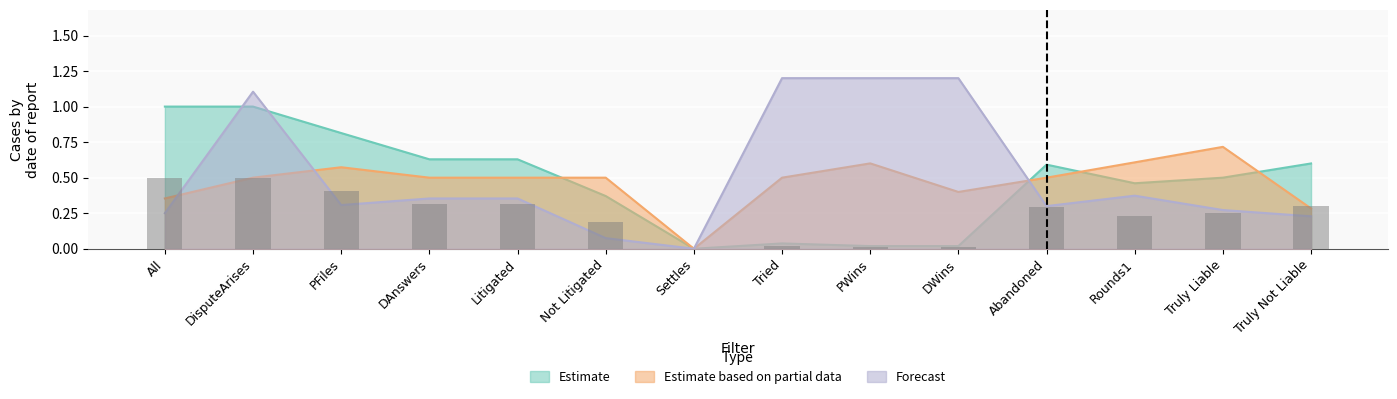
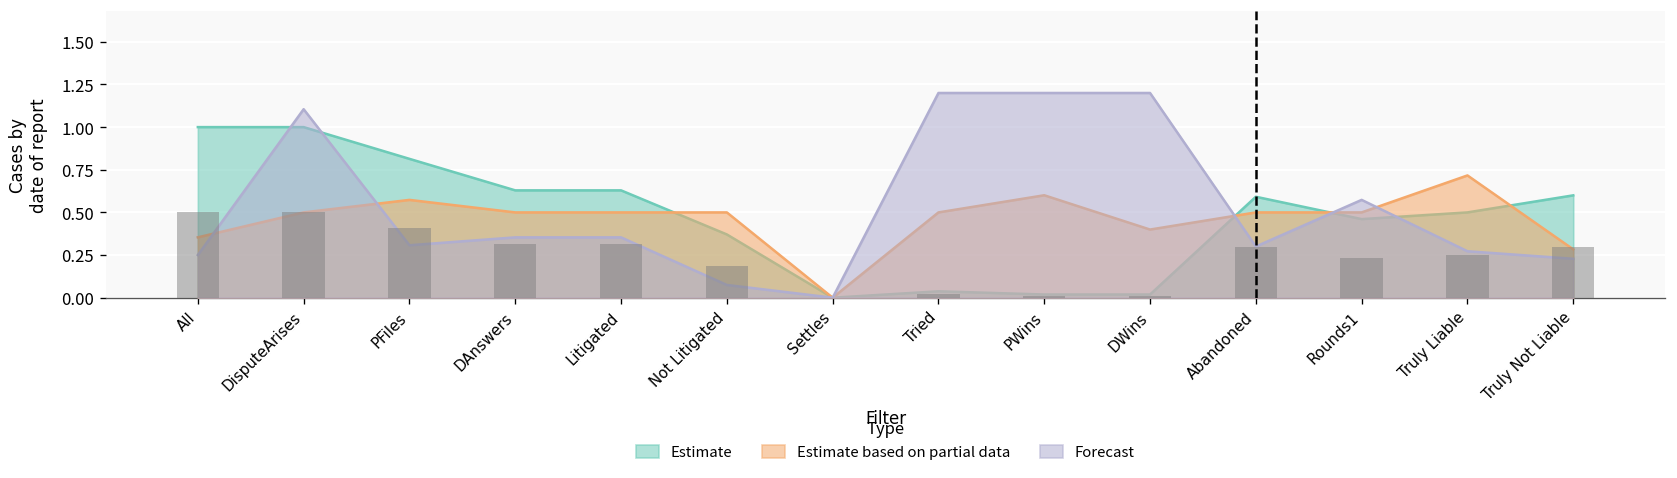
  {
    "Estimate": {
      "All": 1.00,
      "DisputeArises": 1.00,
      "PFiles": 0.81,
      "DAnswers": 0.63,
      "Litigated": 0.63,
      "Not Litigated": 0.37,
      "Tried": 0.04,
      "PWins": 0.02,
      "DWins": 0.02,
      "Abandoned": 0.59,
      "Rounds1": 0.46,
      "Truly Liable": 0.50,
      "Truly Not Liable": 0.60
    },
    "Estimate based on partial data": {
      "All": 0.35,
      "DisputeArises": 0.50,
      "PFiles": 0.57,
      "DAnswers": 0.50,
      "Litigated": 0.50,
      "Not Litigated": 0.50,
      "Tried": 0.50,
      "PWins": 0.60,
      "DWins": 0.40,
      "Abandoned": 0.50,
-     "Rounds1": 0.61,
+     "Rounds1": 0.50,
      "Truly Liable": 0.72,
      "Truly Not Liable": 0.28
    },
    "Forecast": {
      "All": 0.25,
      "DisputeArises": 1.10,
      "PFiles": 0.31,
      "DAnswers": 0.35,
      "Litigated": 0.35,
      "Not Litigated": 0.07,
      "Tried": 1.20,
      "PWins": 1.20,
      "DWins": 1.20,
      "Abandoned": 0.30,
-     "Rounds1": 0.37,
+     "Rounds1": 0.57,
      "Truly Liable": 0.27,
      "Truly Not Liable": 0.23
    }
  }
